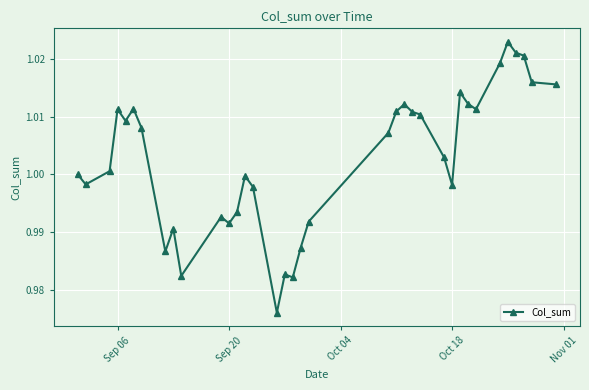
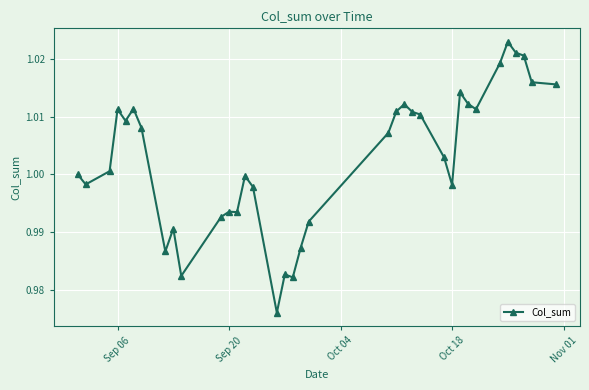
  {
    "Sep 06": 1.011,
-   "Sep 20": 0.992,
+   "Sep 20": 0.994,
    "Oct 18": 0.998
  }
